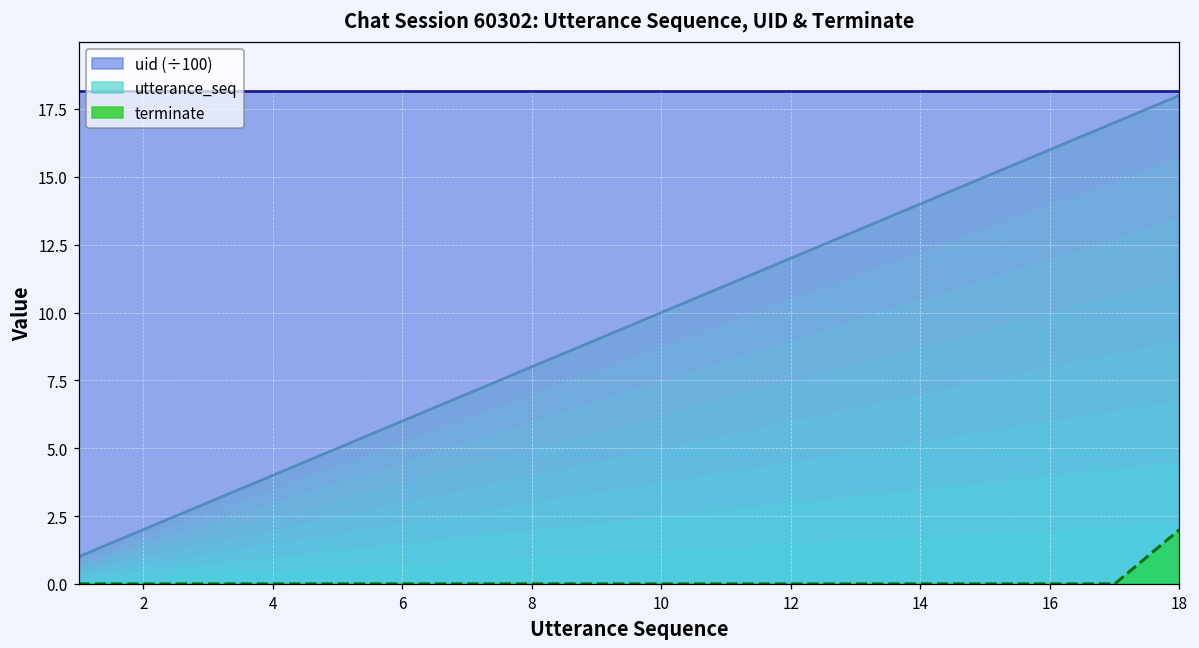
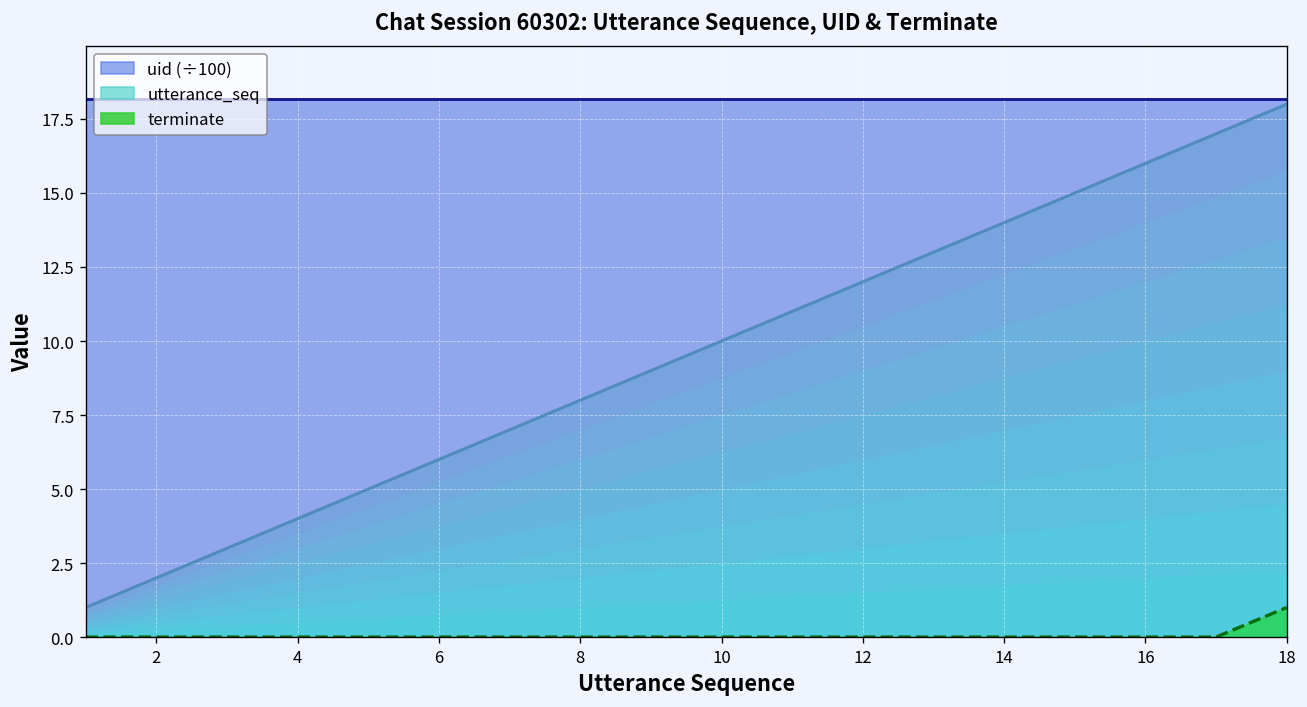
  {
    "uid (÷100)": {
      "4": 18.2,
      "6": 18.2,
      "8": 18.2,
      "10": 18.2,
      "12": 18.2,
      "14": 18.2,
      "16": 18.2,
      "18": 18.2
    },
    "terminate": {
      "2": 0,
      "4": 0,
      "6": 0,
      "8": 0,
      "10": 0,
      "12": 0,
      "14": 0,
      "16": 0,
-     "18": 2
+     "18": 1
    }
  }
